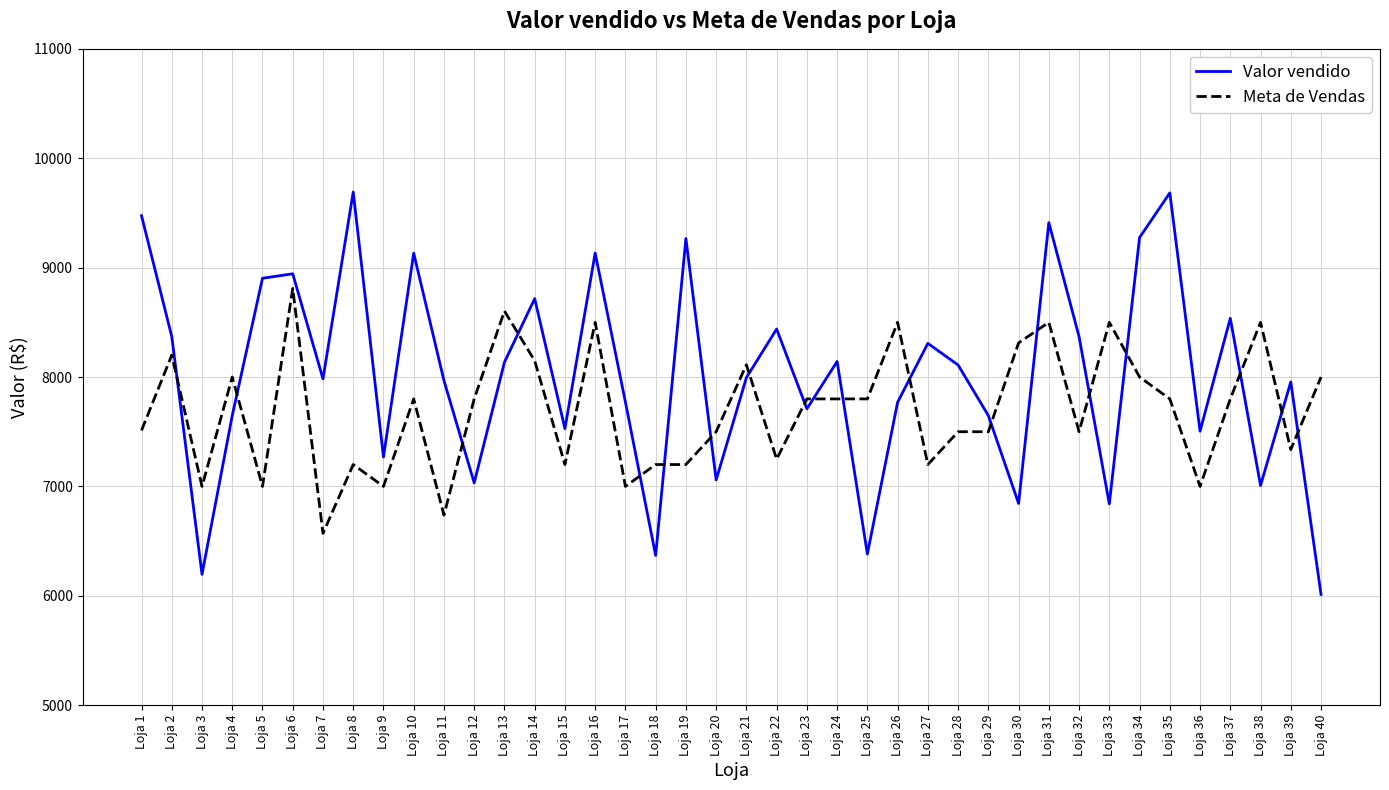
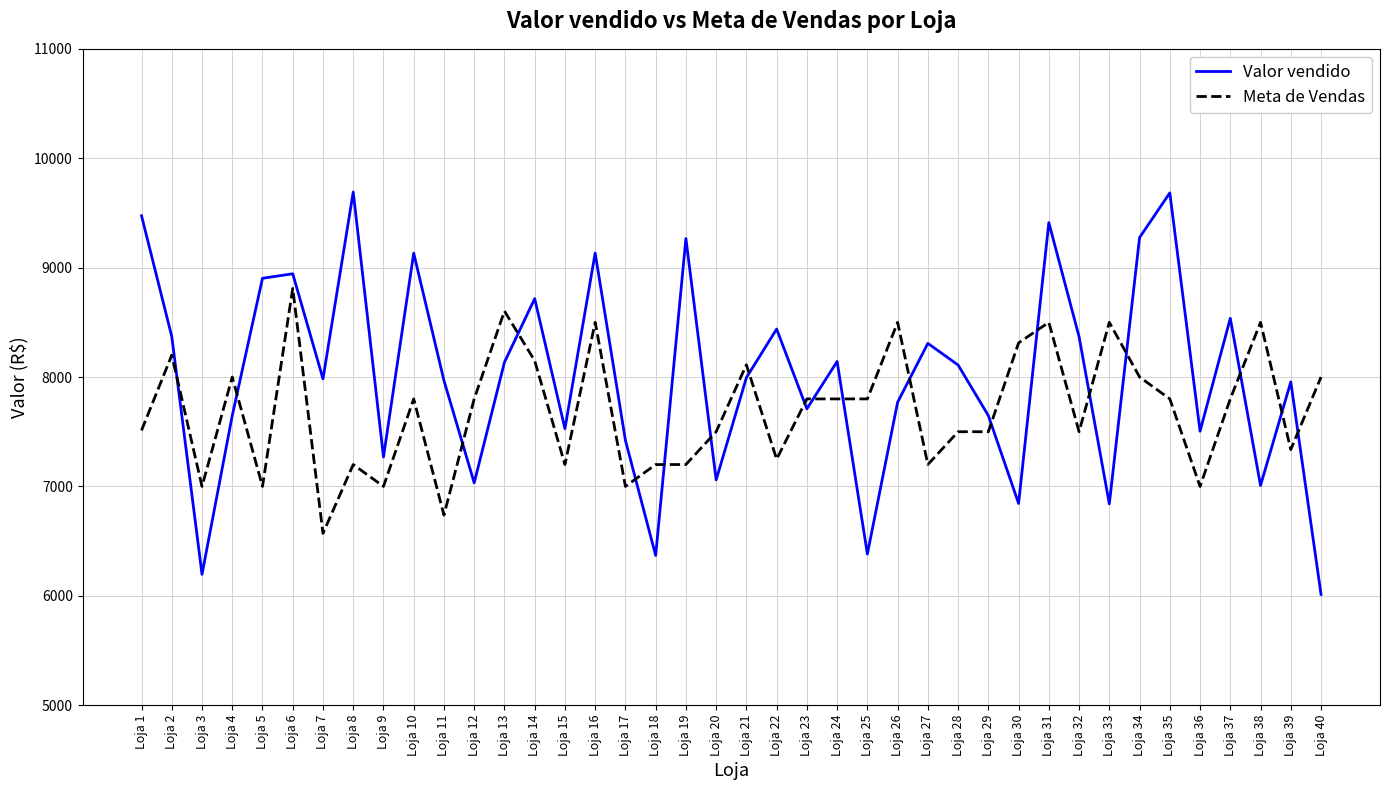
  {
    "Valor vendido": {
      "Loja 1": 9470,
      "Loja 2": 8370,
      "Loja 3": 6200,
      "Loja 4": 7650,
      "Loja 5": 8900,
      "Loja 6": 8940,
      "Loja 7": 7980,
      "Loja 8": 9690,
      "Loja 9": 7270,
      "Loja 10": 9130,
      "Loja 11": 7970,
      "Loja 12": 7030,
      "Loja 13": 8140,
      "Loja 14": 8720,
      "Loja 15": 7530,
      "Loja 16": 9130,
-     "Loja 17": 7770,
+     "Loja 17": 7420,
      "Loja 18": 6370,
      "Loja 19": 9270,
      "Loja 20": 7060,
      "Loja 21": 7990,
      "Loja 22": 8440,
      "Loja 23": 7710,
      "Loja 24": 8140,
      "Loja 25": 6380,
      "Loja 26": 7770,
      "Loja 27": 8310,
      "Loja 28": 8110,
      "Loja 29": 7650,
      "Loja 30": 6840,
      "Loja 31": 9410,
      "Loja 32": 8370,
      "Loja 33": 6840,
      "Loja 34": 9270,
      "Loja 35": 9680,
      "Loja 36": 7500,
      "Loja 37": 8540,
      "Loja 38": 7010,
      "Loja 39": 7960,
      "Loja 40": 6010
    },
    "Meta de Vendas": {
      "Loja 1": 7510,
      "Loja 2": 8200,
      "Loja 3": 7000,
      "Loja 4": 8000,
      "Loja 5": 7000,
      "Loja 6": 8810,
      "Loja 7": 6570,
      "Loja 8": 7200,
      "Loja 9": 7000,
      "Loja 10": 7800,
      "Loja 11": 6740,
      "Loja 12": 7800,
      "Loja 13": 8600,
      "Loja 14": 8150,
      "Loja 15": 7200,
      "Loja 16": 8500,
      "Loja 17": 7000,
      "Loja 18": 7200,
      "Loja 19": 7200,
      "Loja 20": 7500,
      "Loja 21": 8110,
      "Loja 22": 7250,
      "Loja 23": 7800,
      "Loja 24": 7800,
      "Loja 25": 7800,
      "Loja 26": 8500,
      "Loja 27": 7200,
      "Loja 28": 7500,
      "Loja 29": 7500,
      "Loja 30": 8310,
      "Loja 31": 8500,
      "Loja 32": 7500,
      "Loja 33": 8500,
      "Loja 34": 8000,
      "Loja 35": 7800,
      "Loja 36": 7000,
      "Loja 37": 7800,
      "Loja 38": 8500,
      "Loja 39": 7340,
      "Loja 40": 8000
    }
  }
